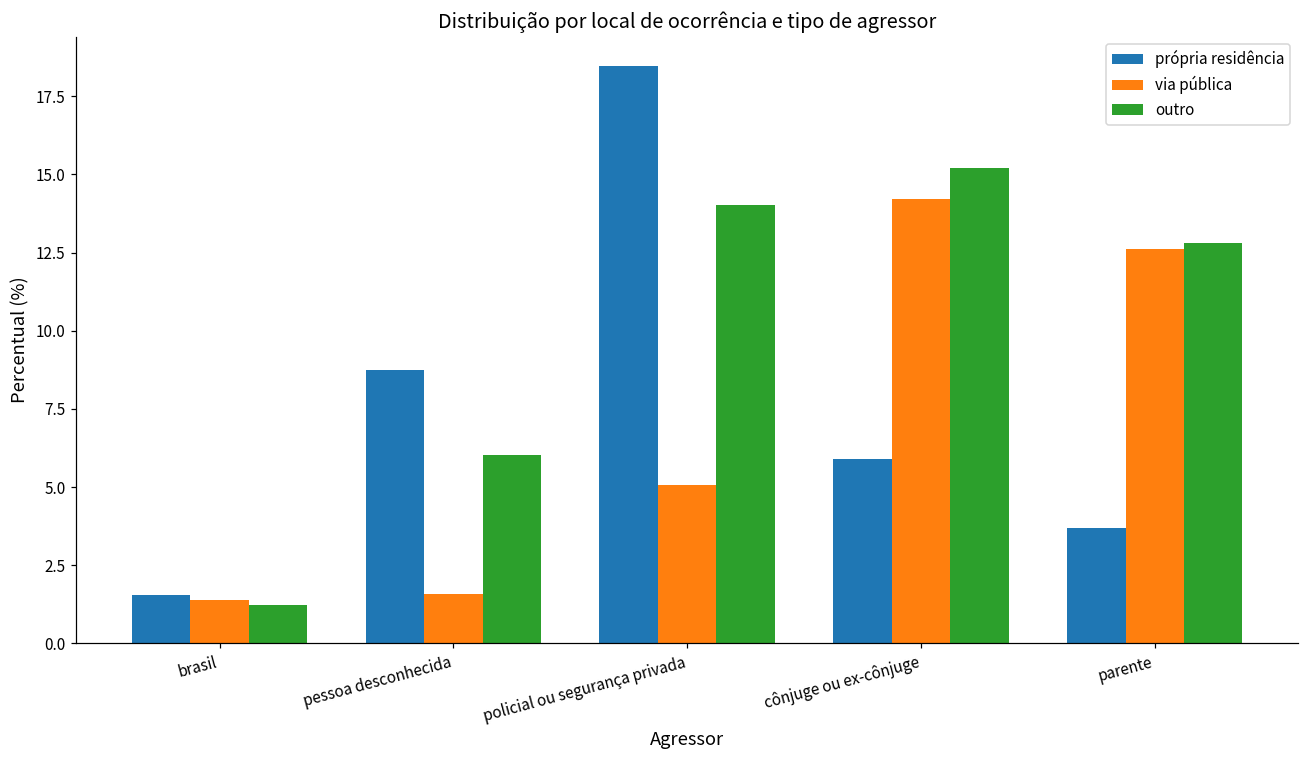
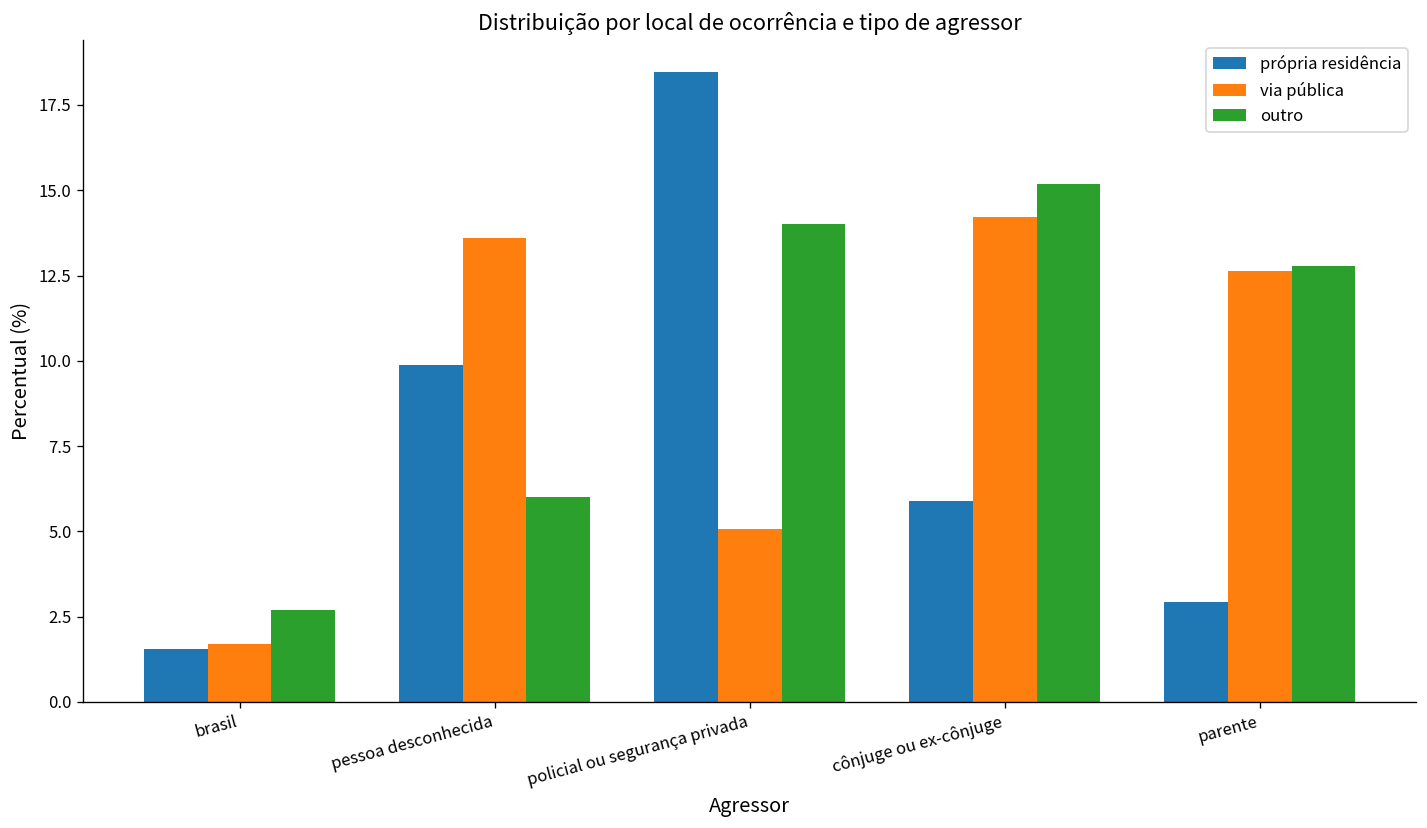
  {
    "própria residência": {
      "brasil": 1.6,
-     "pessoa desconhecida": 8.8,
+     "pessoa desconhecida": 9.9,
      "policial ou segurança privada": 18.5,
      "cônjuge ou ex-cônjuge": 5.9,
-     "parente": 3.7
+     "parente": 2.9
    },
    "via pública": {
-     "brasil": 1.4,
-     "pessoa desconhecida": 1.6,
+     "brasil": 1.7,
+     "pessoa desconhecida": 13.6,
      "policial ou segurança privada": 5.1,
      "cônjuge ou ex-cônjuge": 14.2,
      "parente": 12.6
    },
    "outro": {
-     "brasil": 1.2,
+     "brasil": 2.7,
      "pessoa desconhecida": 6.0,
      "policial ou segurança privada": 14.0,
      "cônjuge ou ex-cônjuge": 15.2,
      "parente": 12.8
    }
  }
